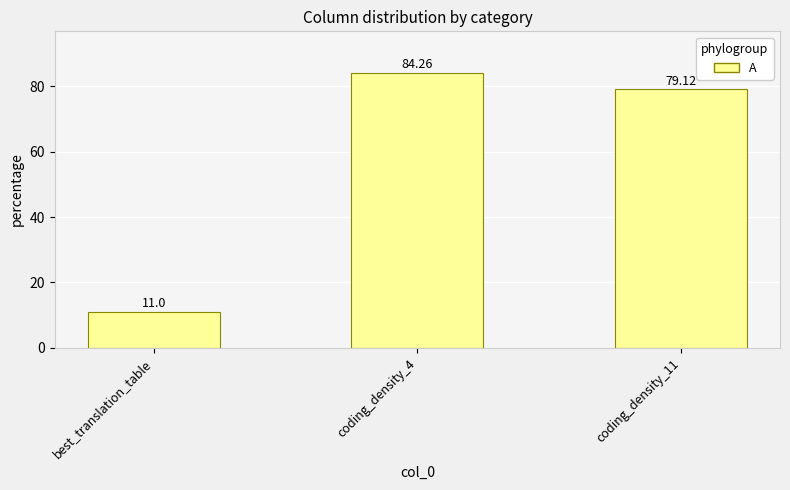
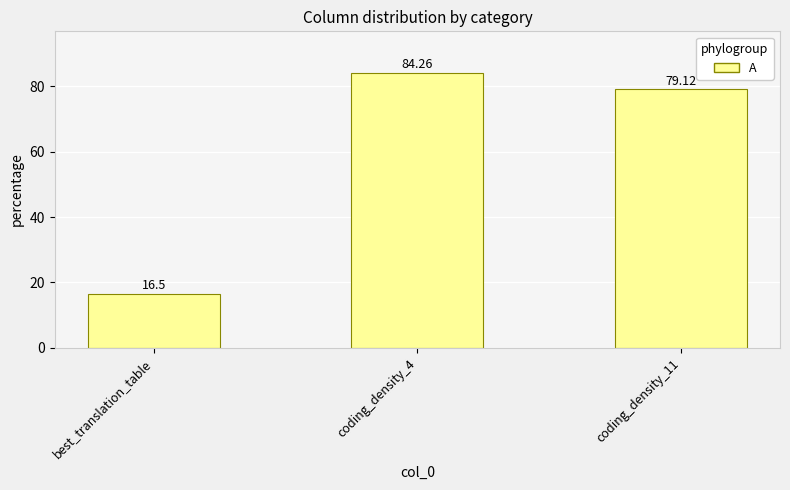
  {
-   "best_translation_table": 11.0,
+   "best_translation_table": 16.5,
    "coding_density_4": 84.26
  }
